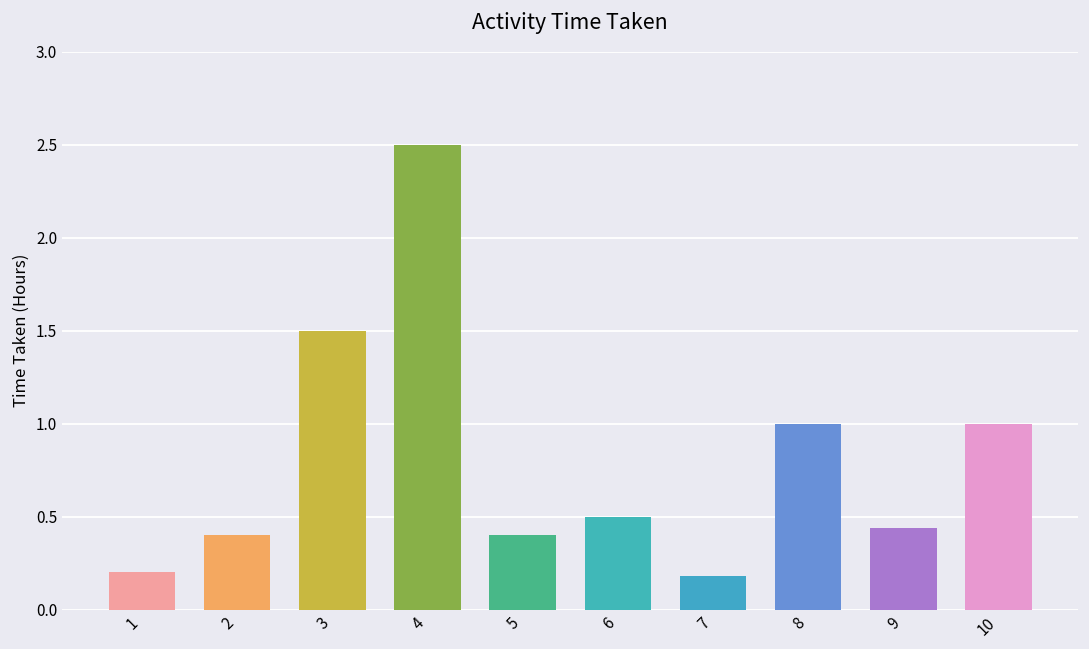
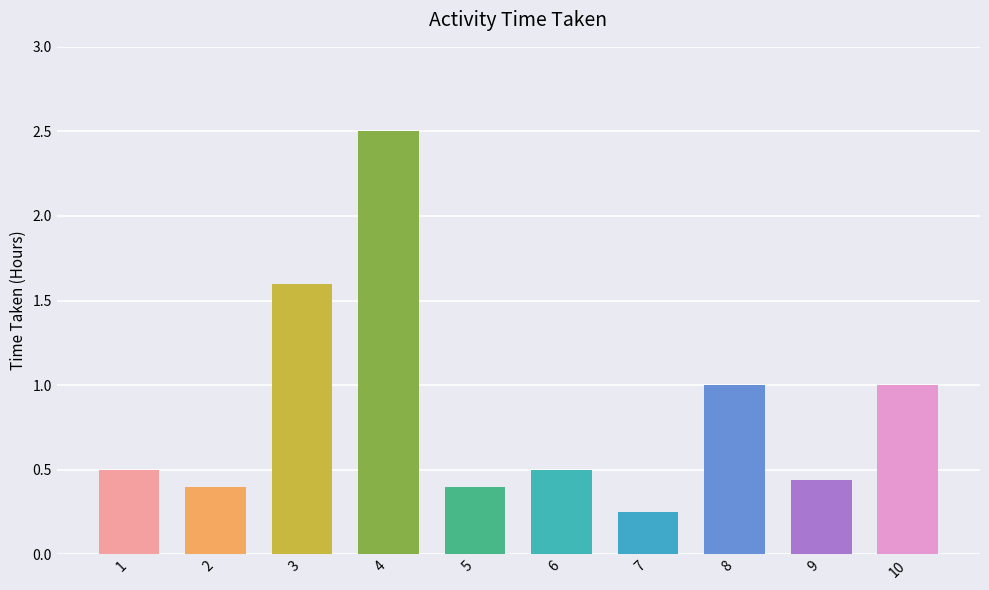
  {
-   "1": 0.2,
+   "1": 0.5,
    "2": 0.40,
-   "3": 1.5,
+   "3": 1.6,
    "4": 2.50,
    "5": 0.40,
    "6": 0.50,
-   "7": 0.18,
+   "7": 0.25,
    "8": 1.00,
    "9": 0.44,
    "10": 1.00
  }
